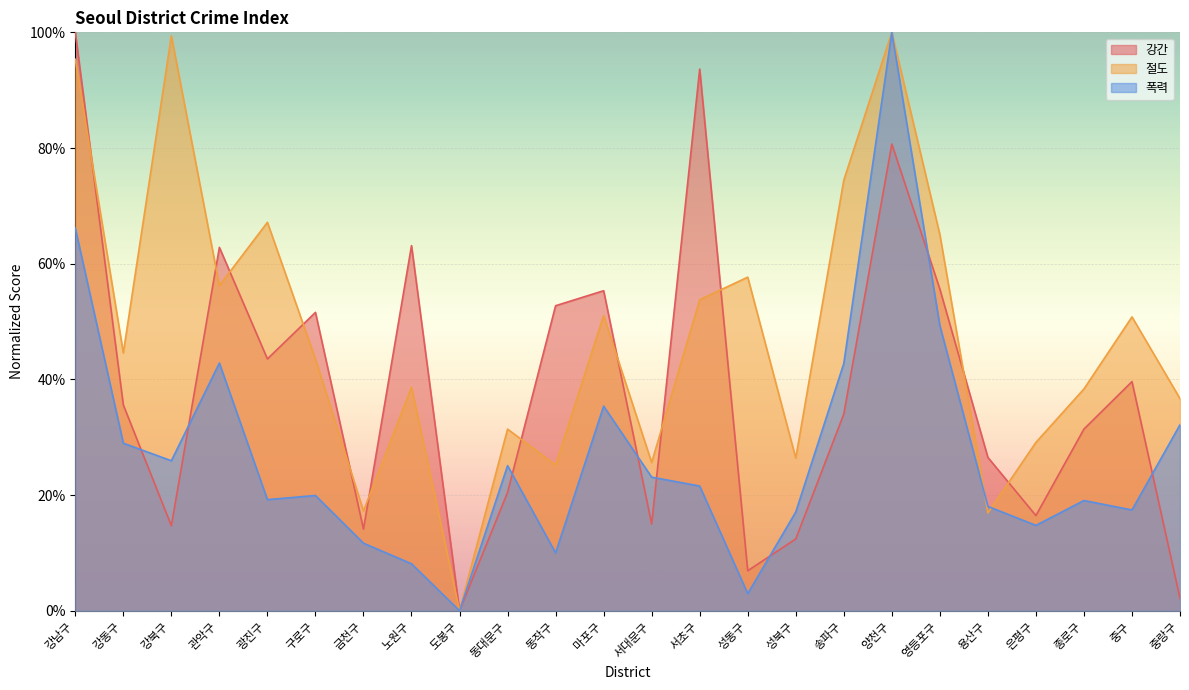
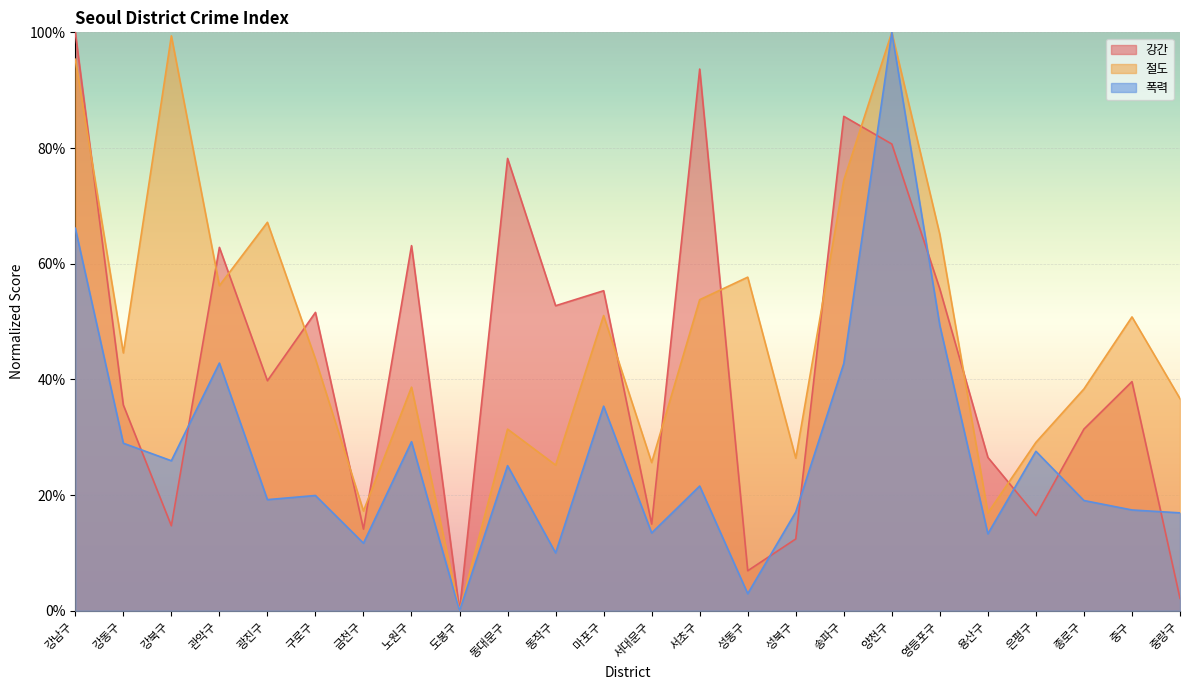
  {
    "강간": {
      "강남구": "100%",
      "강동구": "36%",
      "강북구": "15%",
      "관악구": "63%",
-     "광진구": "44%",
+     "광진구": "40%",
      "구로구": "52%",
      "금천구": "14%",
      "노원구": "63%",
-     "동대문구": "20%",
+     "동대문구": "78%",
      "동작구": "53%",
      "마포구": "55%",
      "서대문구": "15%",
      "서초구": "94%",
      "성동구": "7%",
      "성북구": "12%",
-     "송파구": "34%",
+     "송파구": "85%",
      "양천구": "81%",
      "영등포구": "56%",
      "용산구": "27%",
      "은평구": "16%",
      "종로구": "31%",
      "중구": "40%",
      "중랑구": "2%"
    },
    "절도": {
      "강남구": "95%",
      "강동구": "45%",
      "강북구": "99%",
      "관악구": "56%",
      "광진구": "67%",
      "구로구": "44%",
      "금천구": "17%",
      "노원구": "39%",
      "동대문구": "31%",
      "동작구": "25%",
      "마포구": "51%",
      "서대문구": "26%",
      "서초구": "54%",
      "성동구": "58%",
      "성북구": "26%",
      "송파구": "74%",
      "영등포구": "65%",
      "용산구": "17%",
      "은평구": "29%",
      "종로구": "38%",
      "중구": "51%",
      "중랑구": "37%"
    },
    "폭력": {
      "강남구": "66%",
      "강동구": "29%",
      "강북구": "26%",
      "관악구": "43%",
      "광진구": "19%",
      "구로구": "20%",
      "금천구": "12%",
-     "노원구": "8%",
+     "노원구": "29%",
      "동대문구": "25%",
      "동작구": "10%",
      "마포구": "35%",
-     "서대문구": "23%",
+     "서대문구": "13%",
      "서초구": "22%",
      "성동구": "3%",
      "성북구": "17%",
      "송파구": "43%",
      "영등포구": "49%",
-     "용산구": "18%",
-     "은평구": "15%",
+     "용산구": "13%",
+     "은평구": "28%",
      "종로구": "19%",
      "중구": "17%",
-     "중랑구": "32%"
+     "중랑구": "17%"
    }
  }
